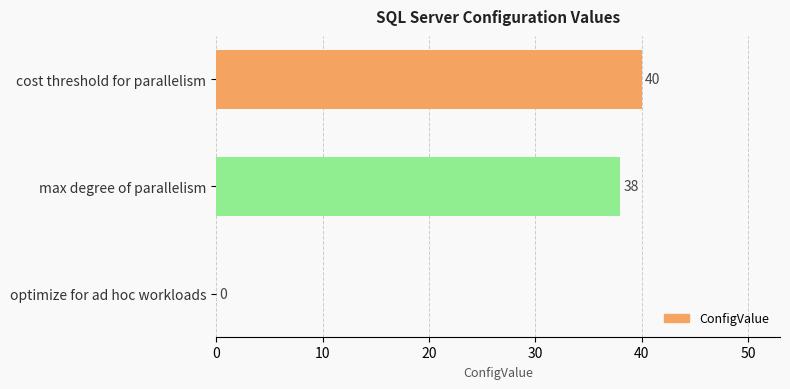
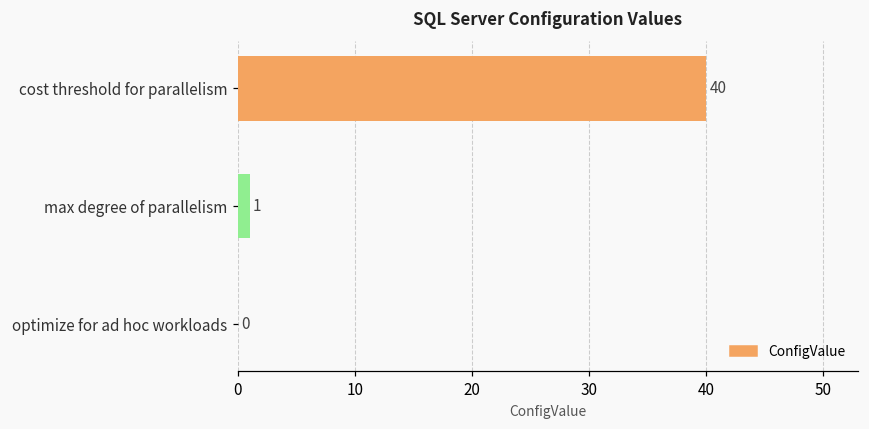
  {
    "cost threshold for parallelism": 40,
-   "max degree of parallelism": 38,
+   "max degree of parallelism": 1,
    "optimize for ad hoc workloads": 0
  }
